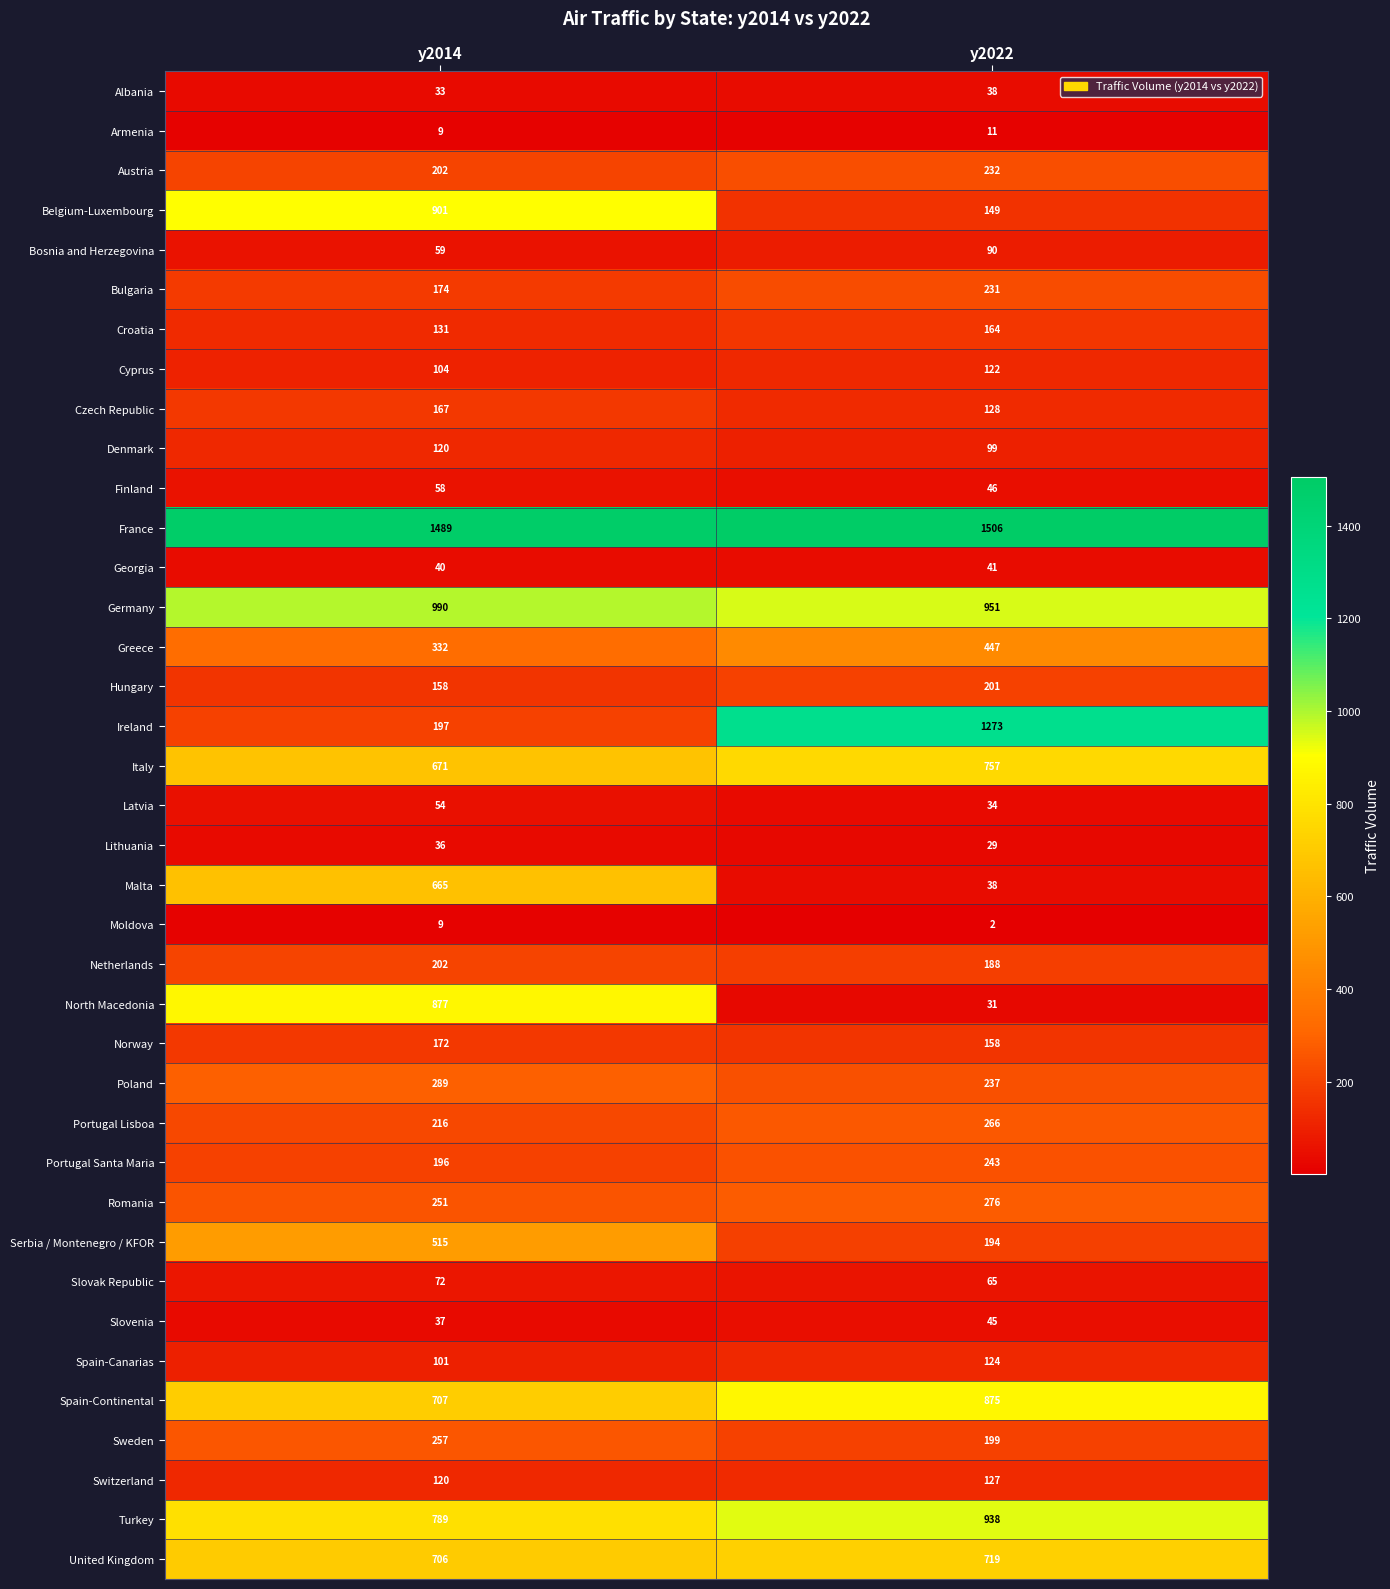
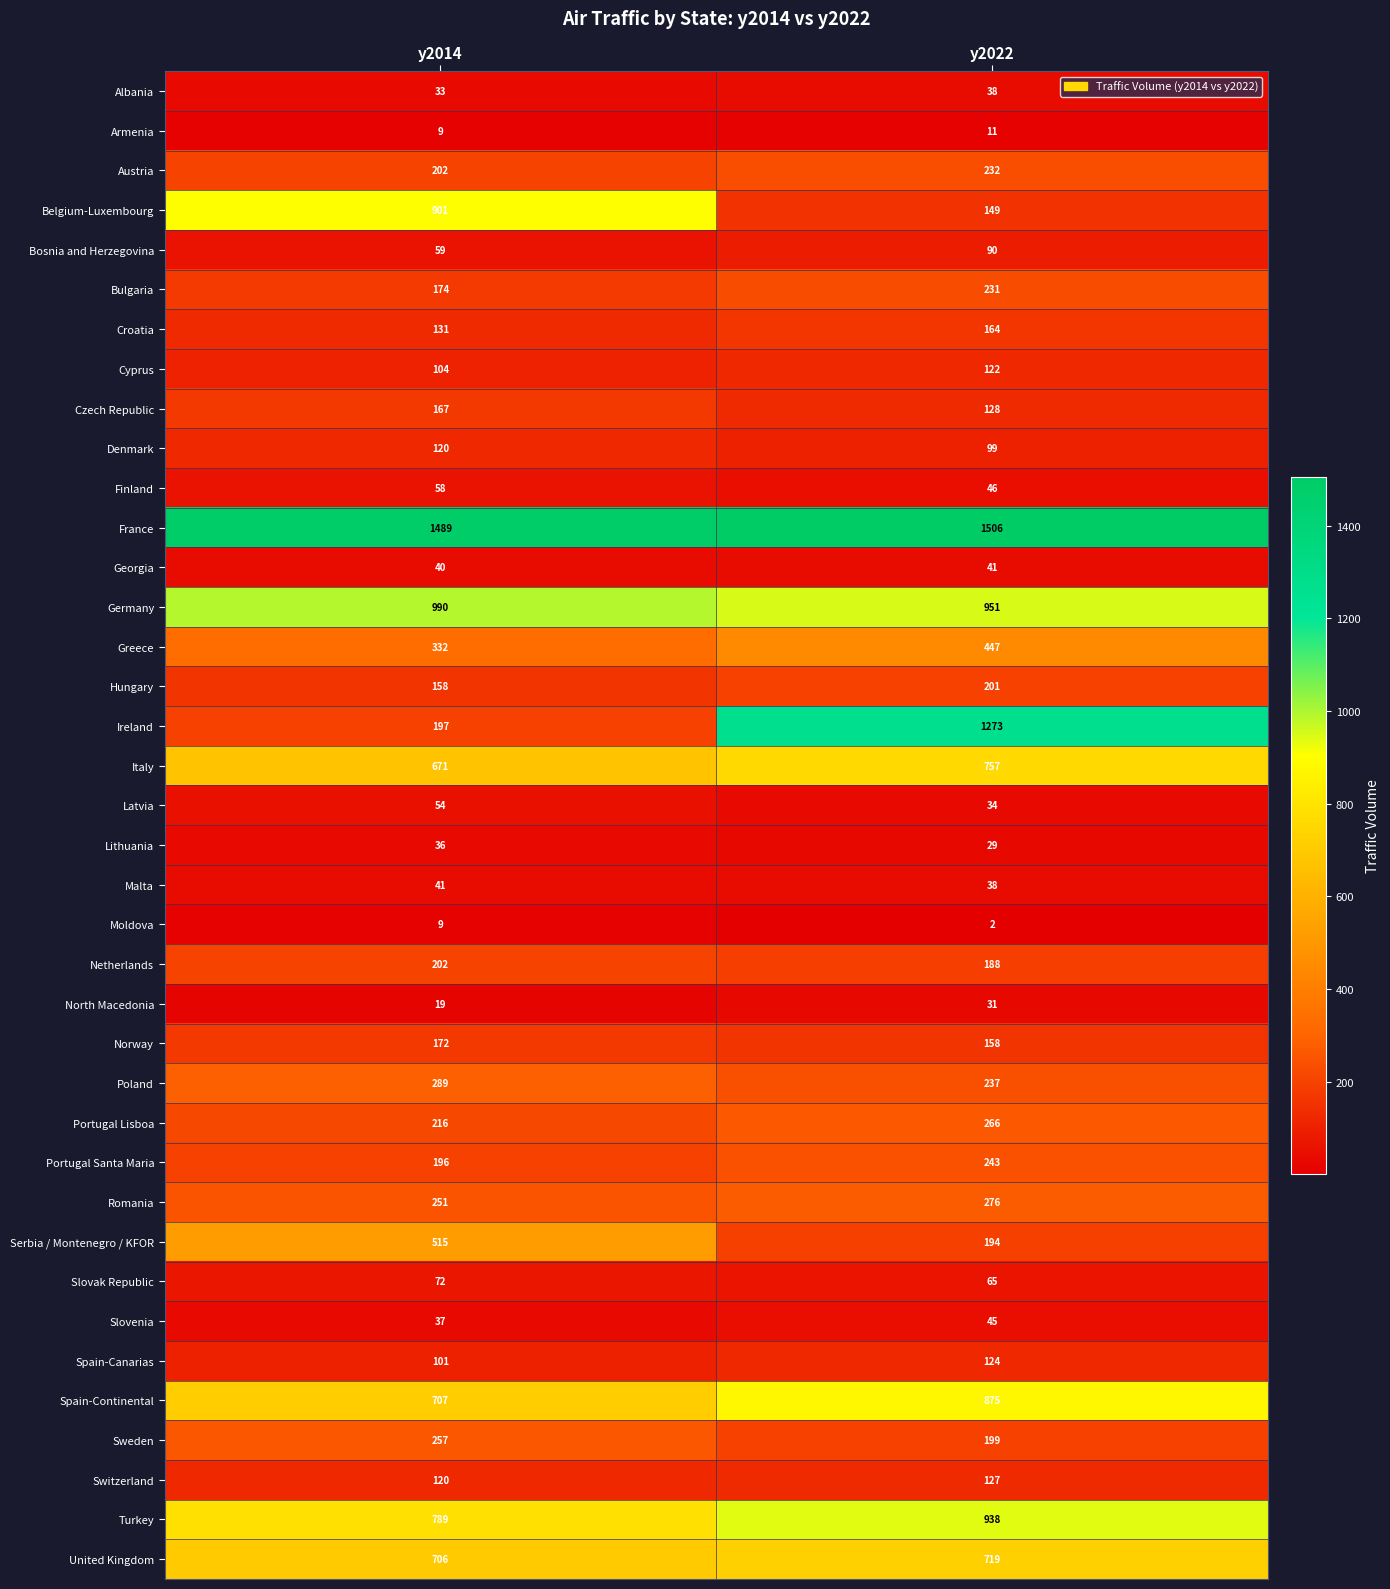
  {
    "Albania": {
      "y2014": 33,
      "y2022": 38
    },
    "Armenia": {
      "y2014": 9,
      "y2022": 11
    },
    "Austria": {
      "y2014": 202,
      "y2022": 232
    },
    "Belgium-Luxembourg": {
      "y2014": 901,
      "y2022": 149
    },
    "Bosnia and Herzegovina": {
      "y2014": 59,
      "y2022": 90
    },
    "Bulgaria": {
      "y2014": 174,
      "y2022": 231
    },
    "Croatia": {
      "y2014": 131,
      "y2022": 164
    },
    "Cyprus": {
      "y2014": 104,
      "y2022": 122
    },
    "Czech Republic": {
      "y2014": 167,
      "y2022": 128
    },
    "Denmark": {
      "y2014": 120,
      "y2022": 99
    },
    "Finland": {
      "y2014": 58,
      "y2022": 46
    },
    "France": {
      "y2014": 1489,
      "y2022": 1506
    },
    "Georgia": {
      "y2014": 40,
      "y2022": 41
    },
    "Germany": {
      "y2014": 990,
      "y2022": 951
    },
    "Greece": {
      "y2014": 332,
      "y2022": 447
    },
    "Hungary": {
      "y2014": 158,
      "y2022": 201
    },
    "Ireland": {
      "y2014": 197,
      "y2022": 1273
    },
    "Italy": {
      "y2014": 671,
      "y2022": 757
    },
    "Latvia": {
      "y2014": 54,
      "y2022": 34
    },
    "Lithuania": {
      "y2014": 36,
      "y2022": 29
    },
    "Malta": {
-     "y2014": 665,
+     "y2014": 41,
      "y2022": 38
    },
    "Moldova": {
      "y2014": 9,
      "y2022": 2
    },
    "Netherlands": {
      "y2014": 202,
      "y2022": 188
    },
    "North Macedonia": {
-     "y2014": 877,
+     "y2014": 19,
      "y2022": 31
    },
    "Norway": {
      "y2014": 172,
      "y2022": 158
    },
    "Poland": {
      "y2014": 289,
      "y2022": 237
    },
    "Portugal Lisboa": {
      "y2014": 216,
      "y2022": 266
    },
    "Portugal Santa Maria": {
      "y2014": 196,
      "y2022": 243
    },
    "Romania": {
      "y2014": 251,
      "y2022": 276
    },
    "Serbia / Montenegro / KFOR": {
      "y2014": 515,
      "y2022": 194
    },
    "Slovak Republic": {
      "y2014": 72,
      "y2022": 65
    },
    "Slovenia": {
      "y2014": 37,
      "y2022": 45
    },
    "Spain-Canarias": {
      "y2014": 101,
      "y2022": 124
    },
    "Spain-Continental": {
      "y2014": 707,
      "y2022": 875
    },
    "Sweden": {
      "y2014": 257,
      "y2022": 199
    },
    "Switzerland": {
      "y2014": 120,
      "y2022": 127
    },
    "Turkey": {
      "y2014": 789,
      "y2022": 938
    },
    "United Kingdom": {
      "y2014": 706,
      "y2022": 719
    }
  }
